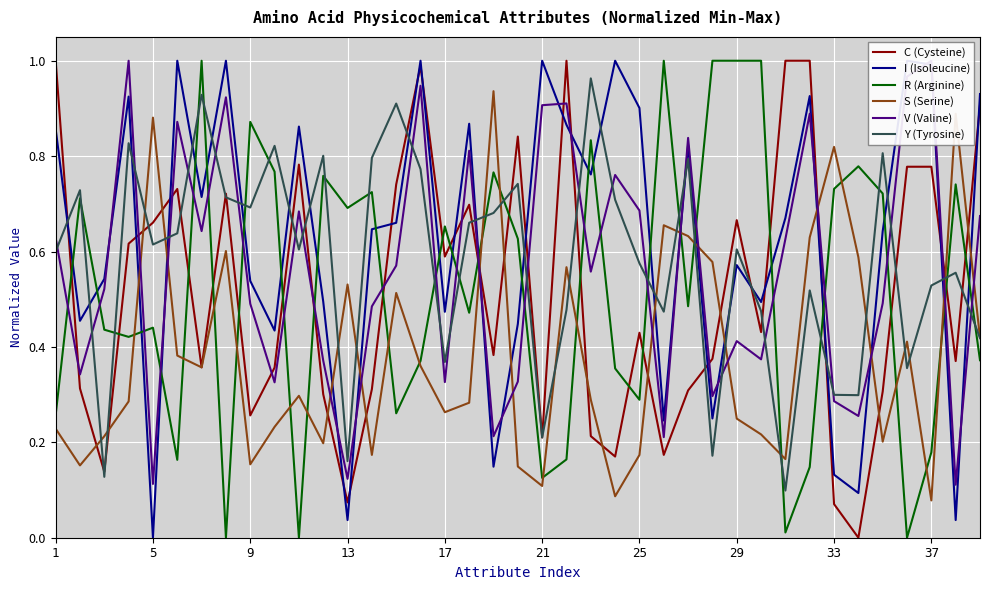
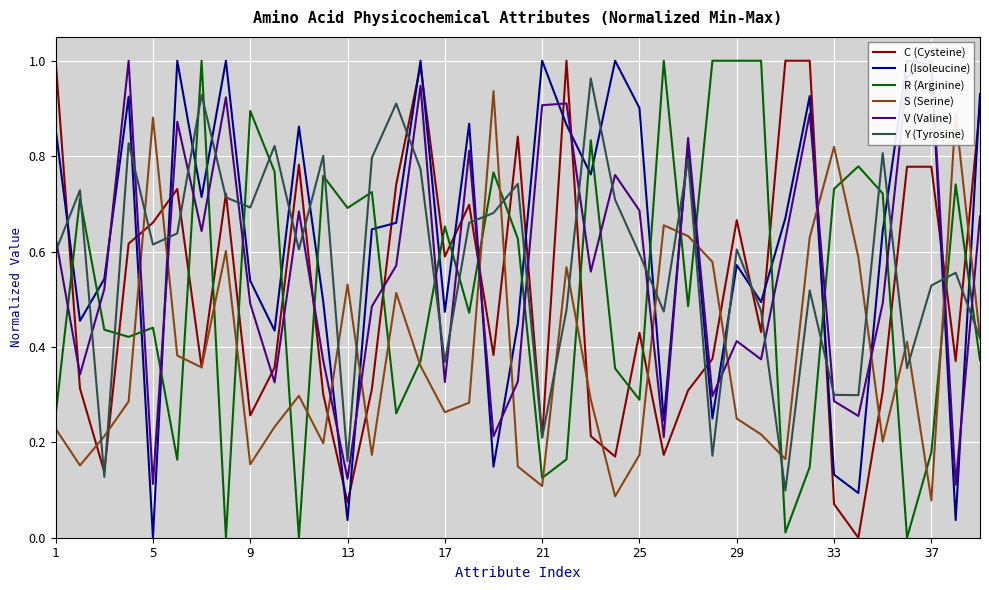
  {
    "C (Cysteine)": {
      "1": 1.00,
      "5": 0.66,
      "9": 0.26,
      "13": 0.07,
      "17": 0.59,
      "25": 0.43,
      "29": 0.67,
      "33": 0.07,
      "37": 0.78
    },
    "I (Isoleucine)": {
      "1": 0.86,
      "5": 0.00,
      "9": 0.54,
      "13": 0.04,
      "17": 0.47,
      "21": 1.00,
      "25": 0.90,
      "29": 0.57,
      "33": 0.13
    },
    "R (Arginine)": {
      "1": 0.26,
      "5": 0.44,
-     "9": 0.87,
+     "9": 0.89,
      "13": 0.69,
      "17": 0.65,
      "21": 0.13,
      "25": 0.29,
      "29": 1.00,
      "33": 0.73,
      "37": 0.18
    },
    "S (Serine)": {
      "1": 0.23,
      "5": 0.88,
      "9": 0.15,
      "13": 0.53,
      "17": 0.26,
      "21": 0.11,
      "25": 0.17,
      "29": 0.25,
      "33": 0.82,
      "37": 0.08
    },
    "V (Valine)": {
      "1": 0.63,
      "5": 0.11,
      "9": 0.49,
      "13": 0.12,
      "17": 0.33,
      "21": 0.91,
      "25": 0.69,
      "29": 0.41,
      "33": 0.29
    },
    "Y (Tyrosine)": {
      "1": 0.60,
      "5": 0.61,
      "9": 0.69,
      "13": 0.16,
      "17": 0.37,
-     "25": 0.58,
+     "25": 0.60,
      "29": 0.60,
      "33": 0.30,
      "37": 0.53
    }
  }
